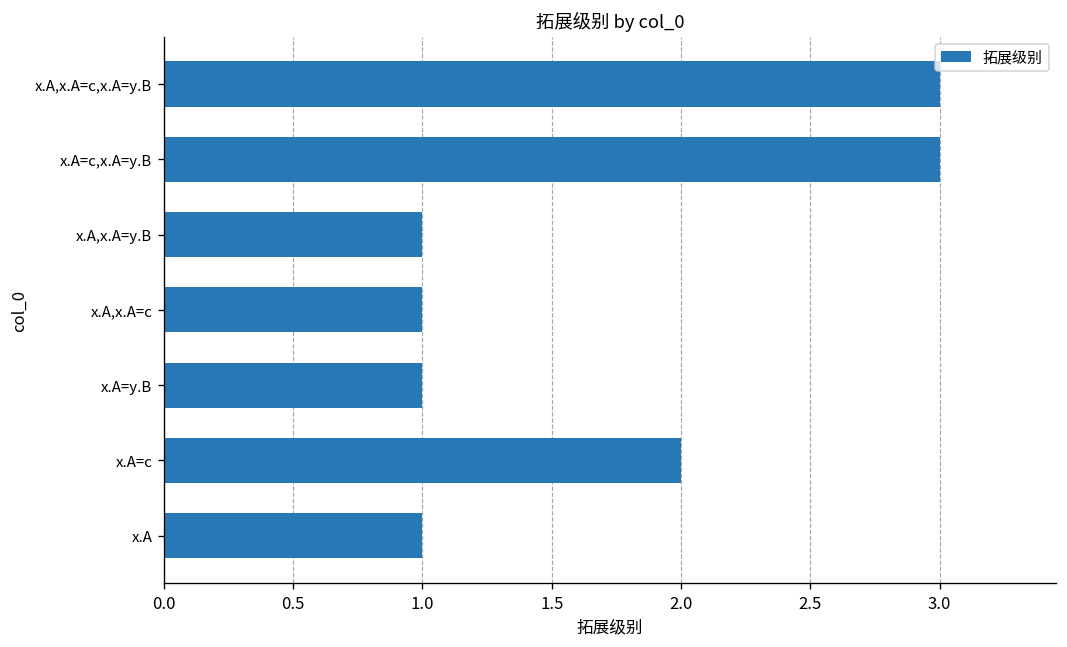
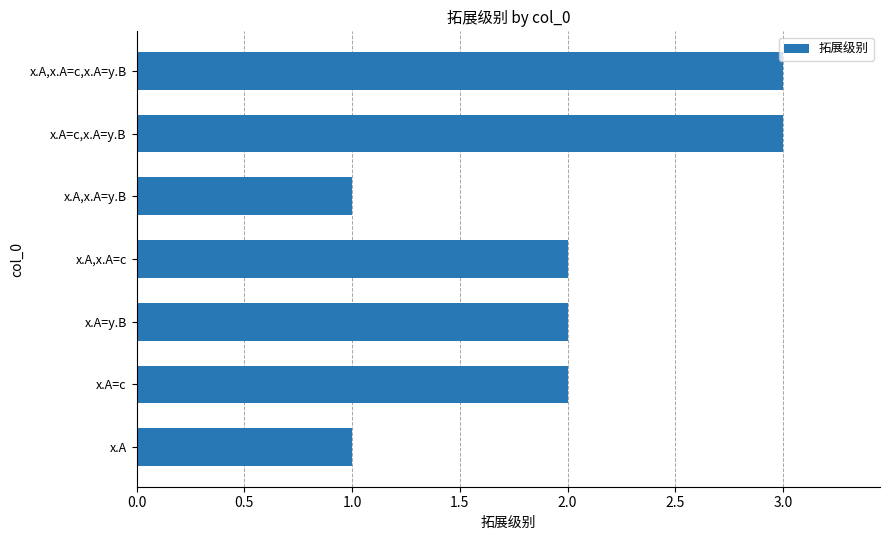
  {
    "x.A,x.A=c,x.A=y.B": 3,
    "x.A=c,x.A=y.B": 3,
    "x.A,x.A=y.B": 1,
-   "x.A,x.A=c": 1,
-   "x.A=y.B": 1,
+   "x.A,x.A=c": 2,
+   "x.A=y.B": 2,
    "x.A=c": 2,
    "x.A": 1
  }
